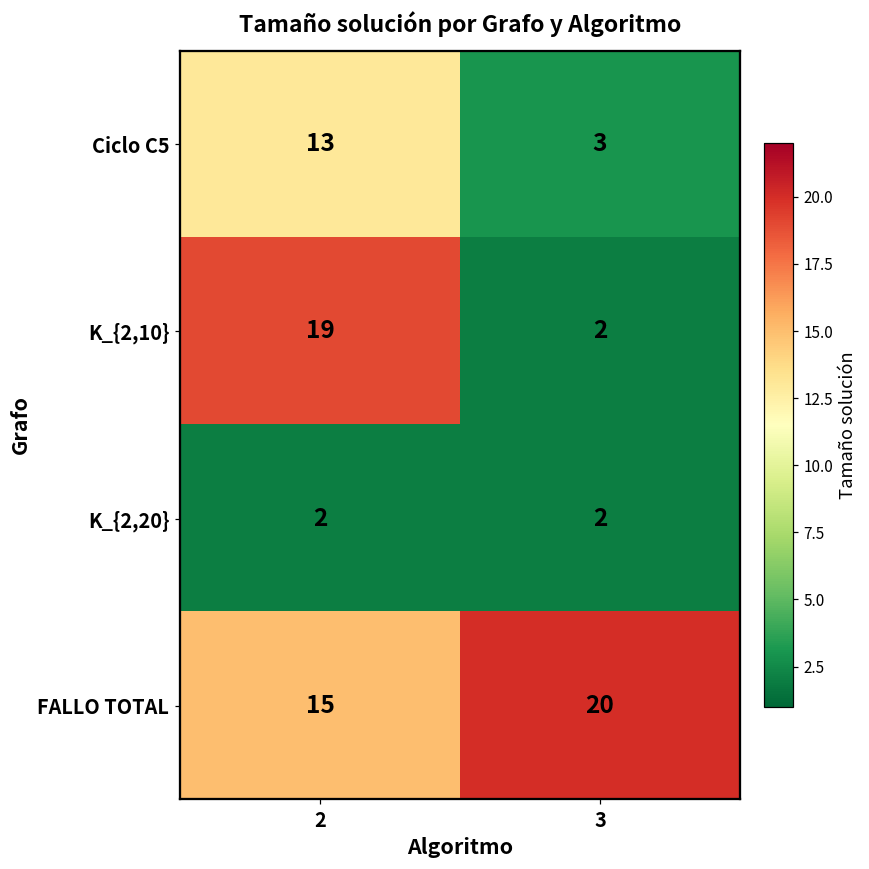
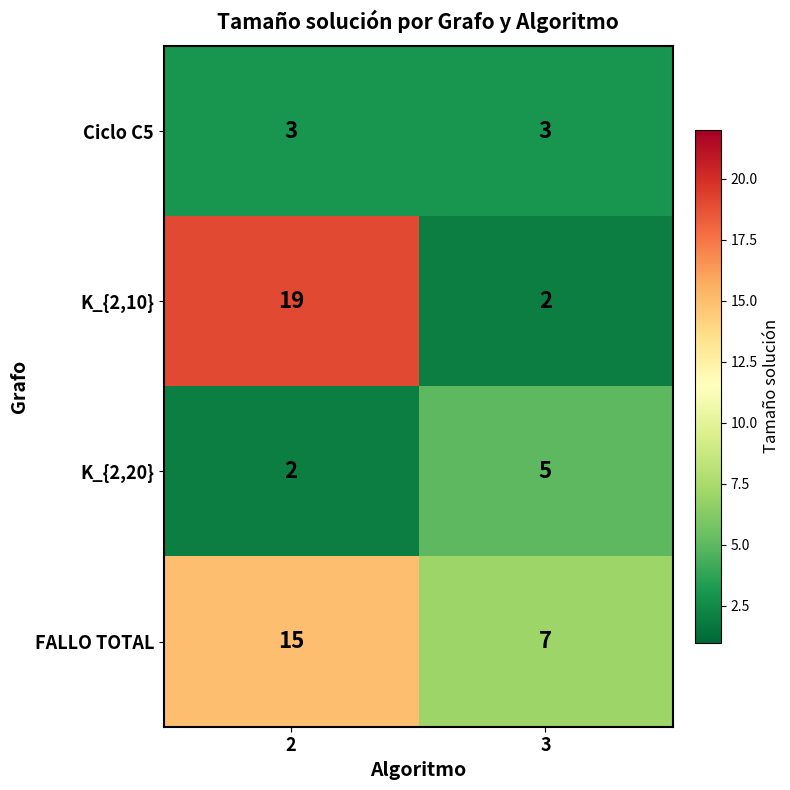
  {
    "Ciclo C5": {
-     "2": 13,
+     "2": 3,
      "3": 3
    },
    "K_{2,10}": {
      "2": 19,
      "3": 2
    },
    "K_{2,20}": {
      "2": 2,
-     "3": 2
+     "3": 5
    },
    "FALLO TOTAL": {
      "2": 15,
-     "3": 20
+     "3": 7
    }
  }
